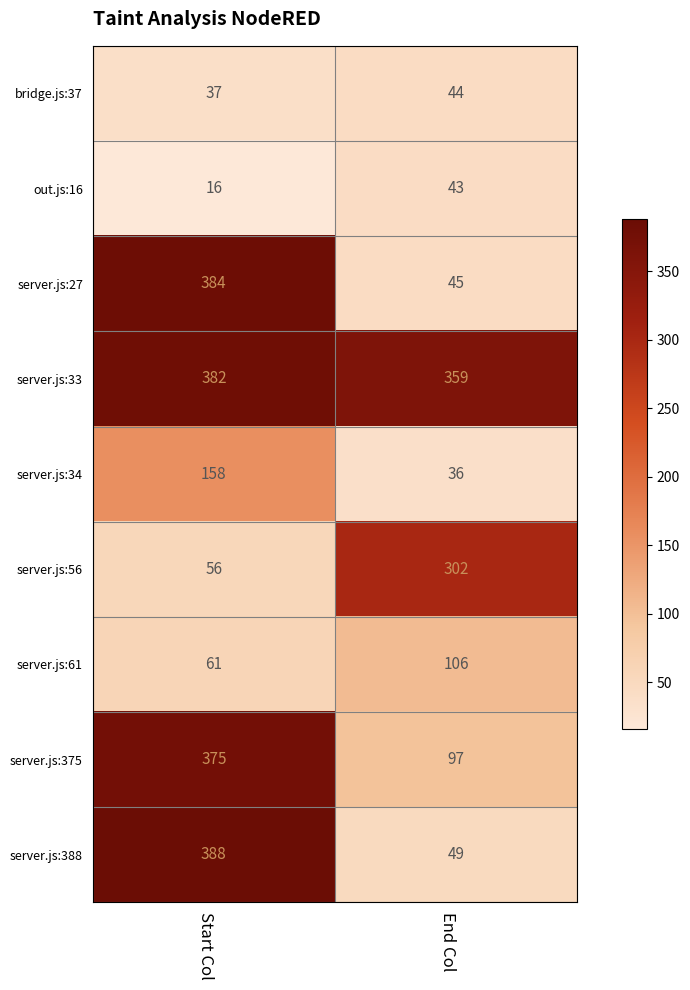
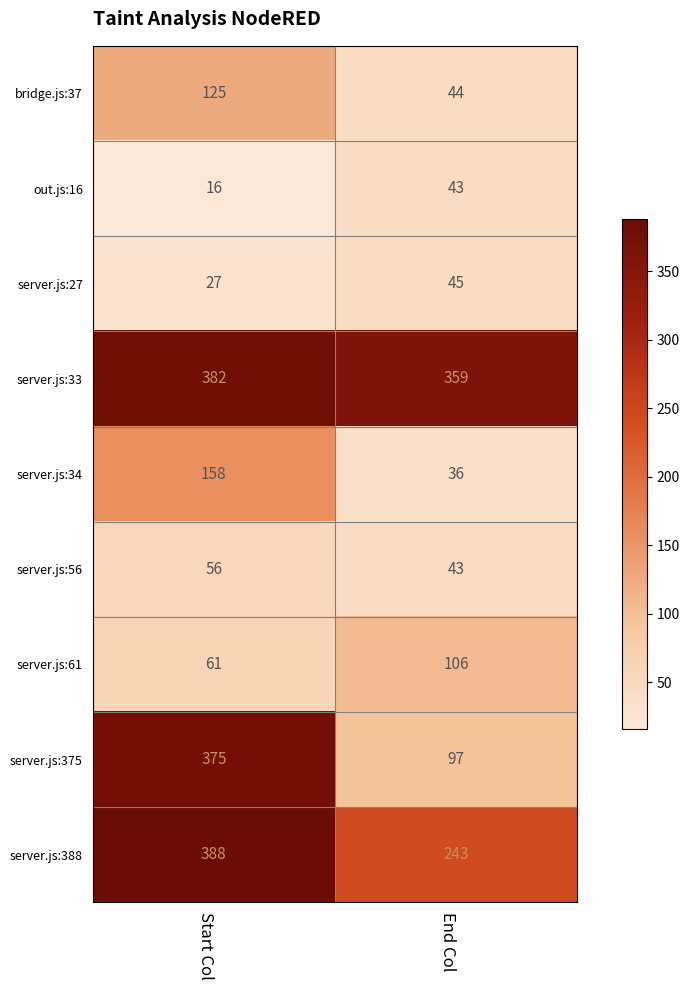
  {
    "bridge.js:37": {
-     "Start Col": 37,
+     "Start Col": 125,
      "End Col": 44
    },
    "out.js:16": {
      "Start Col": 16,
      "End Col": 43
    },
    "server.js:27": {
-     "Start Col": 384,
+     "Start Col": 27,
      "End Col": 45
    },
    "server.js:33": {
      "Start Col": 382,
      "End Col": 359
    },
    "server.js:34": {
      "Start Col": 158,
      "End Col": 36
    },
    "server.js:56": {
      "Start Col": 56,
-     "End Col": 302
+     "End Col": 43
    },
    "server.js:61": {
      "Start Col": 61,
      "End Col": 106
    },
    "server.js:375": {
      "Start Col": 375,
      "End Col": 97
    },
    "server.js:388": {
      "Start Col": 388,
-     "End Col": 49
+     "End Col": 243
    }
  }
